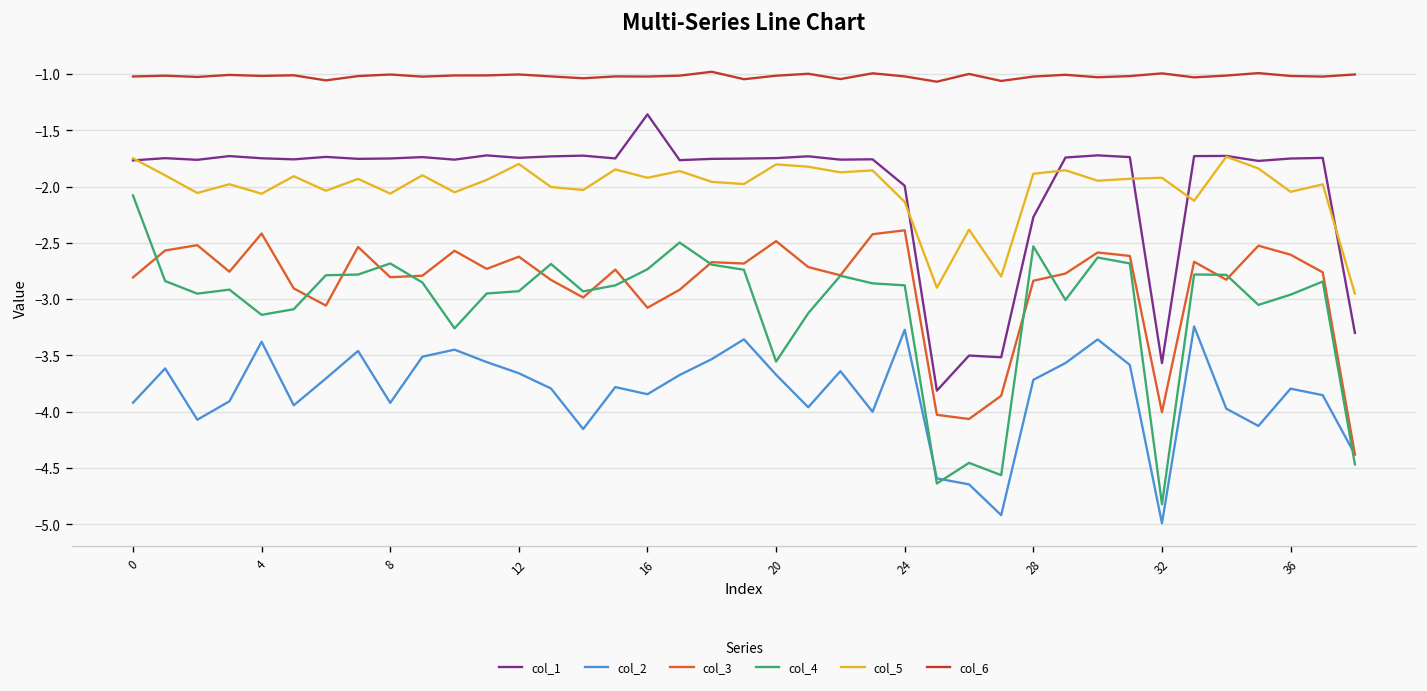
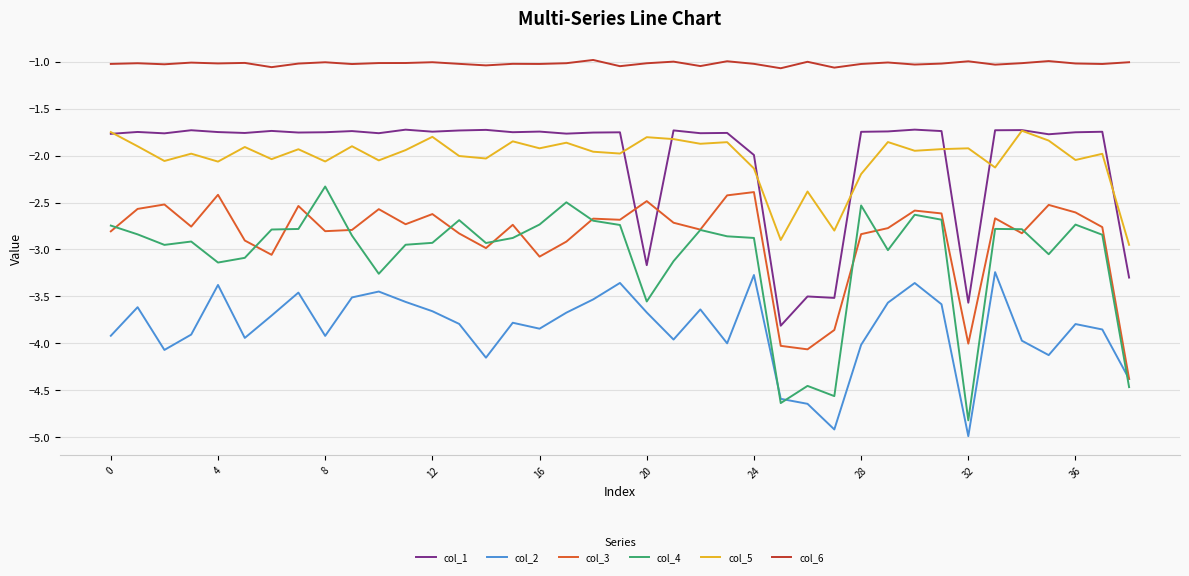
  {
    "col_1": {
      "4": -1.7,
      "8": -1.8,
      "12": -1.7,
-     "16": -1.4,
-     "20": -1.7,
+     "16": -1.7,
+     "20": -3.2,
      "24": -2.0,
-     "28": -2.3,
+     "28": -1.7,
      "32": -3.6,
      "36": -1.8
    },
    "col_2": {
      "0": -3.9,
      "4": -3.4,
      "8": -3.9,
      "12": -3.7,
      "16": -3.8,
      "20": -3.7,
      "24": -3.3,
-     "28": -3.7,
+     "28": -4.0,
      "32": -5.0,
      "36": -3.8
    },
    "col_4": {
-     "0": -2.1,
+     "0": -2.7,
      "4": -3.1,
-     "8": -2.7,
+     "8": -2.3,
      "12": -2.9,
      "16": -2.7,
      "20": -3.6,
      "24": -2.9,
      "28": -2.5,
      "32": -4.8,
-     "36": -3.0
+     "36": -2.7
    },
    "col_5": {
      "4": -2.1,
      "8": -2.1,
      "12": -1.8,
      "16": -1.9,
      "20": -1.8,
      "24": -2.1,
-     "28": -1.9,
+     "28": -2.2,
      "32": -1.9,
      "36": -2.0
    }
  }
